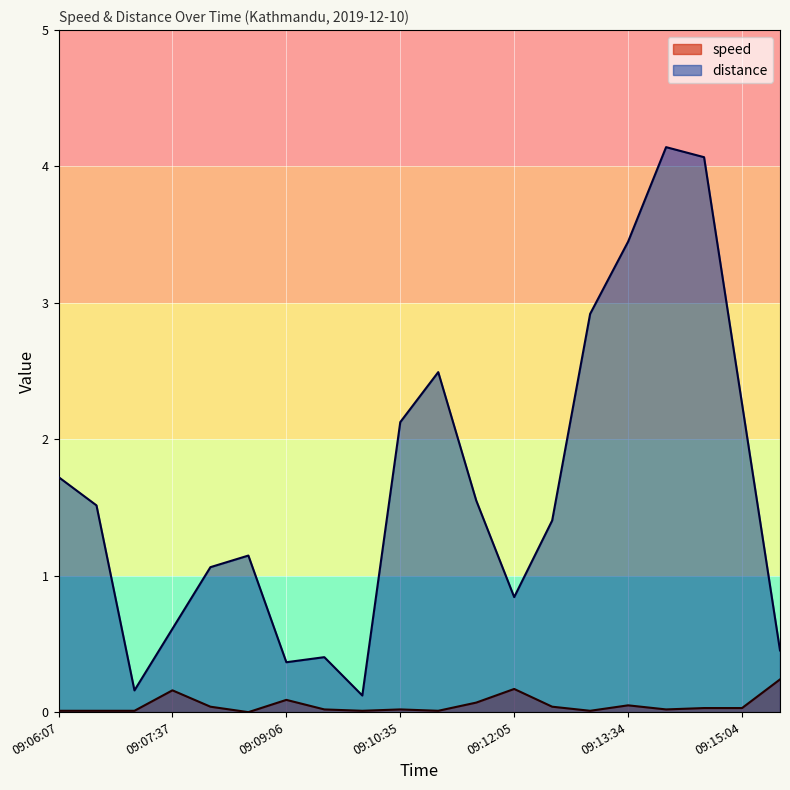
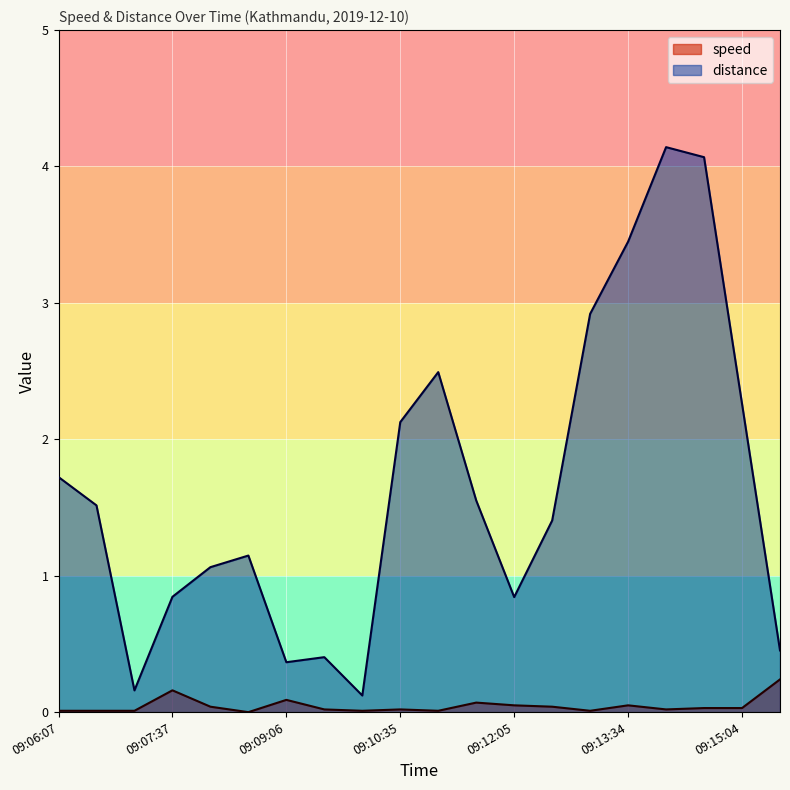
  {
    "speed": {
      "09:06:07": 0.01,
      "09:07:37": 0.16,
      "09:09:06": 0.09,
      "09:10:35": 0.02,
-     "09:12:05": 0.17,
+     "09:12:05": 0.05,
      "09:13:34": 0.05,
      "09:15:04": 0.03
    },
    "distance": {
      "09:06:07": 1.72,
-     "09:07:37": 0.61,
+     "09:07:37": 0.85,
      "09:09:06": 0.37,
      "09:10:35": 2.13,
      "09:12:05": 0.84,
      "09:13:34": 3.45,
      "09:15:04": 2.26
    }
  }
